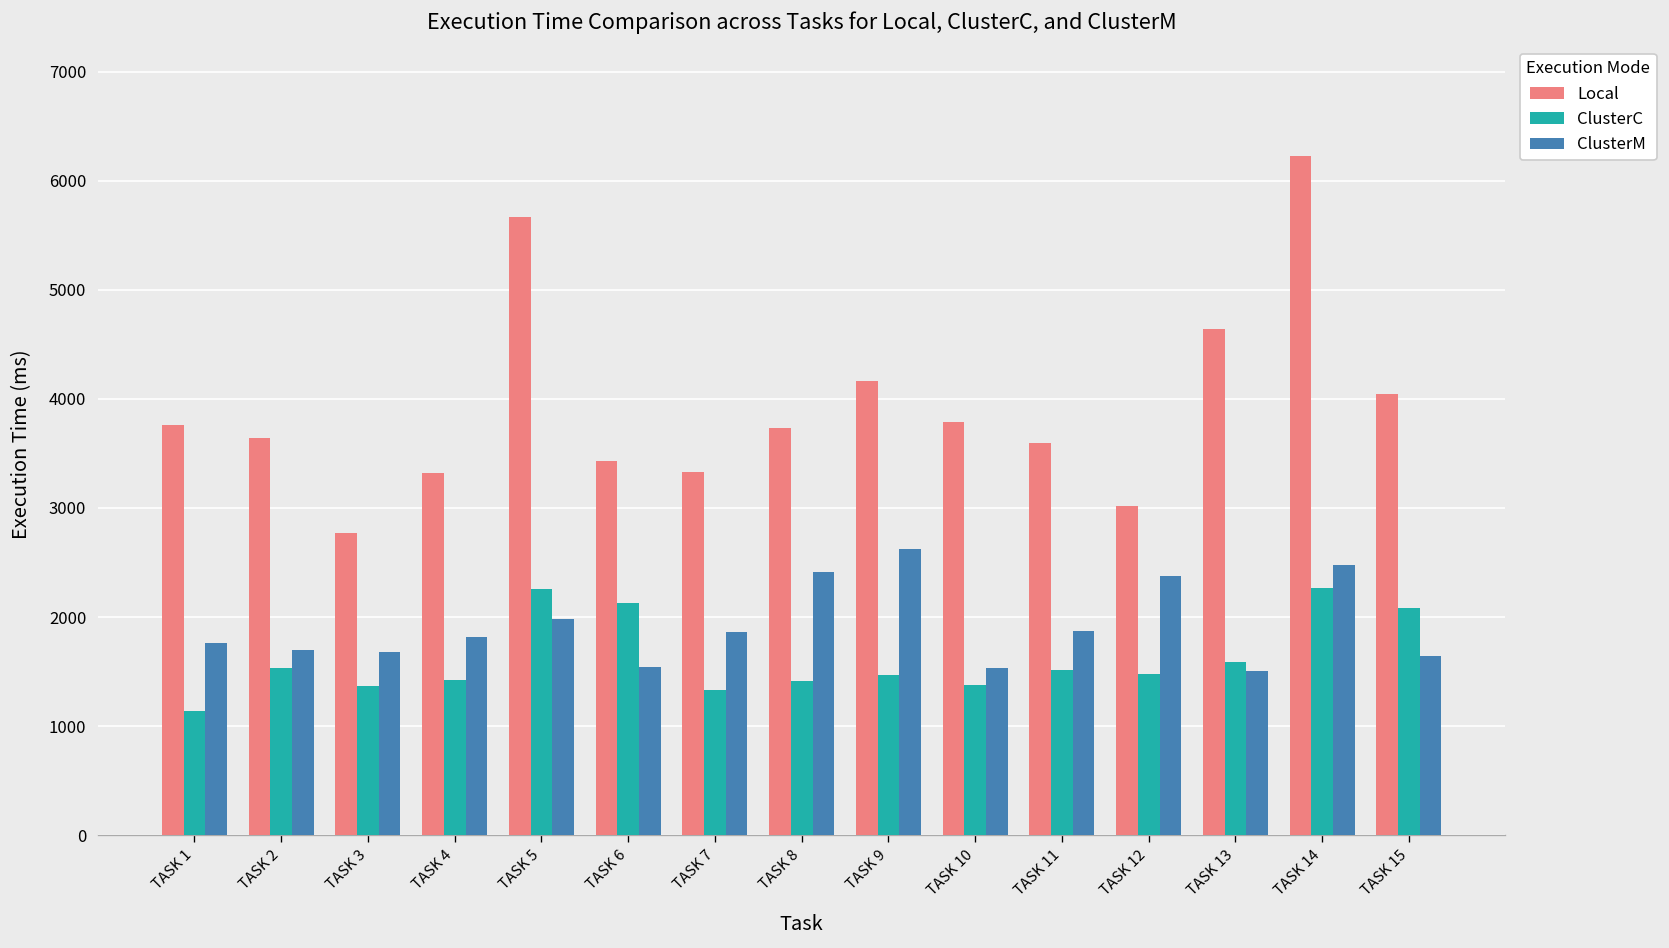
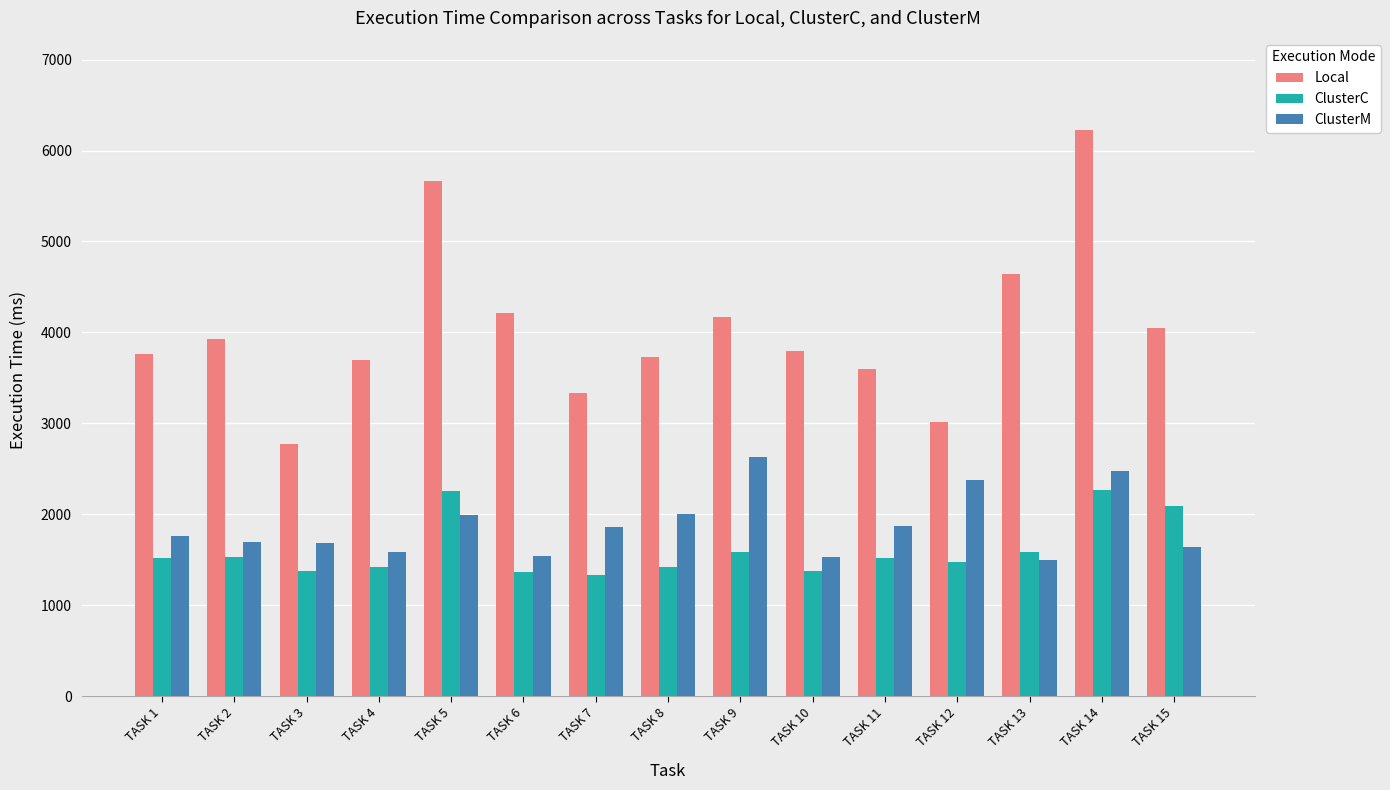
  {
    "Local": {
      "TASK 1": 3800,
-     "TASK 2": 3600,
+     "TASK 2": 3900,
      "TASK 3": 2800,
-     "TASK 4": 3300,
+     "TASK 4": 3700,
      "TASK 5": 5700,
-     "TASK 6": 3400,
+     "TASK 6": 4200,
      "TASK 7": 3300,
      "TASK 8": 3700,
      "TASK 9": 4200,
      "TASK 10": 3800,
      "TASK 11": 3600,
      "TASK 12": 3000,
      "TASK 13": 4600,
      "TASK 14": 6200,
      "TASK 15": 4000
    },
    "ClusterC": {
-     "TASK 1": 1100,
+     "TASK 1": 1500,
      "TASK 2": 1500,
      "TASK 3": 1400,
      "TASK 4": 1400,
      "TASK 5": 2300,
-     "TASK 6": 2100,
+     "TASK 6": 1400,
      "TASK 7": 1300,
      "TASK 8": 1400,
-     "TASK 9": 1500,
+     "TASK 9": 1600,
      "TASK 10": 1400,
      "TASK 11": 1500,
      "TASK 12": 1500,
      "TASK 13": 1600,
      "TASK 14": 2300,
      "TASK 15": 2100
    },
    "ClusterM": {
      "TASK 1": 1800,
      "TASK 2": 1700,
      "TASK 3": 1700,
-     "TASK 4": 1800,
+     "TASK 4": 1600,
      "TASK 5": 2000,
      "TASK 6": 1500,
      "TASK 7": 1900,
-     "TASK 8": 2400,
+     "TASK 8": 2000,
      "TASK 9": 2600,
      "TASK 10": 1500,
      "TASK 11": 1900,
      "TASK 12": 2400,
      "TASK 13": 1500,
      "TASK 14": 2500,
      "TASK 15": 1600
    }
  }
